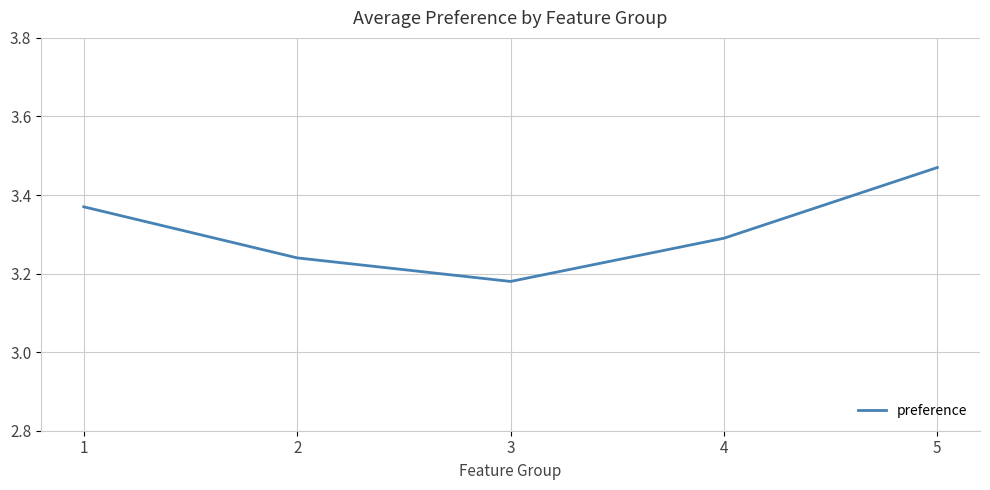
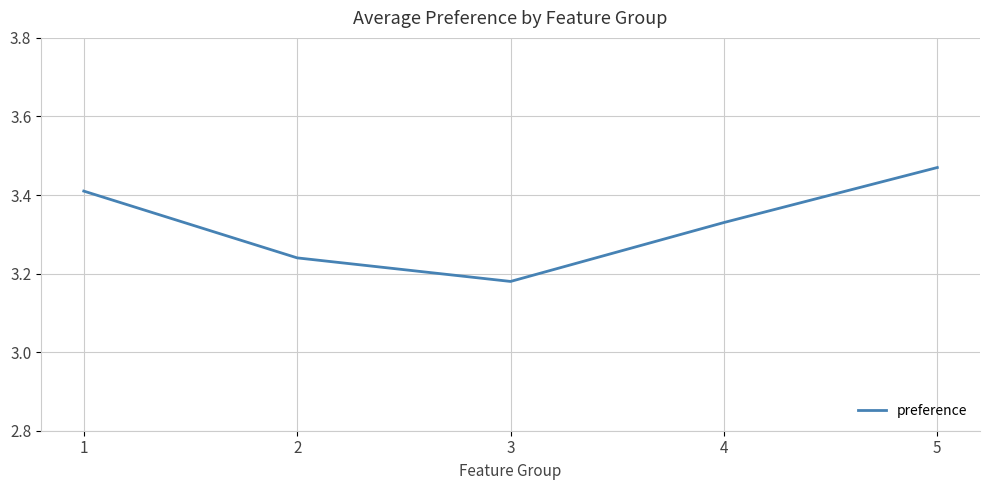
  {
-   "1": 3.37,
+   "1": 3.41,
    "2": 3.24,
    "3": 3.18,
-   "4": 3.29,
+   "4": 3.33,
    "5": 3.47
  }
